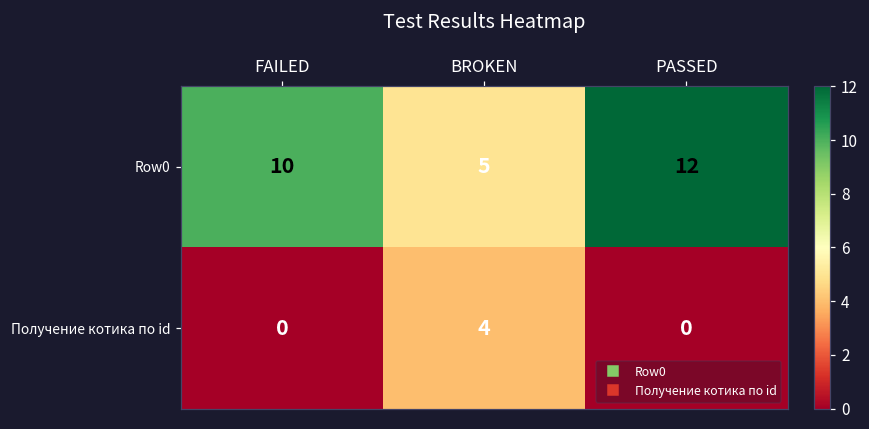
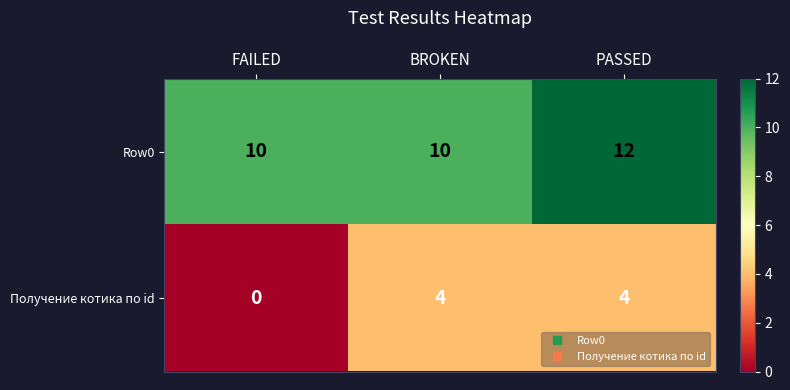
  {
    "Row0": {
      "FAILED": 10,
-     "BROKEN": 5,
+     "BROKEN": 10,
      "PASSED": 12
    },
    "Получение котика по id": {
      "FAILED": 0,
      "BROKEN": 4,
-     "PASSED": 0
+     "PASSED": 4
    }
  }
